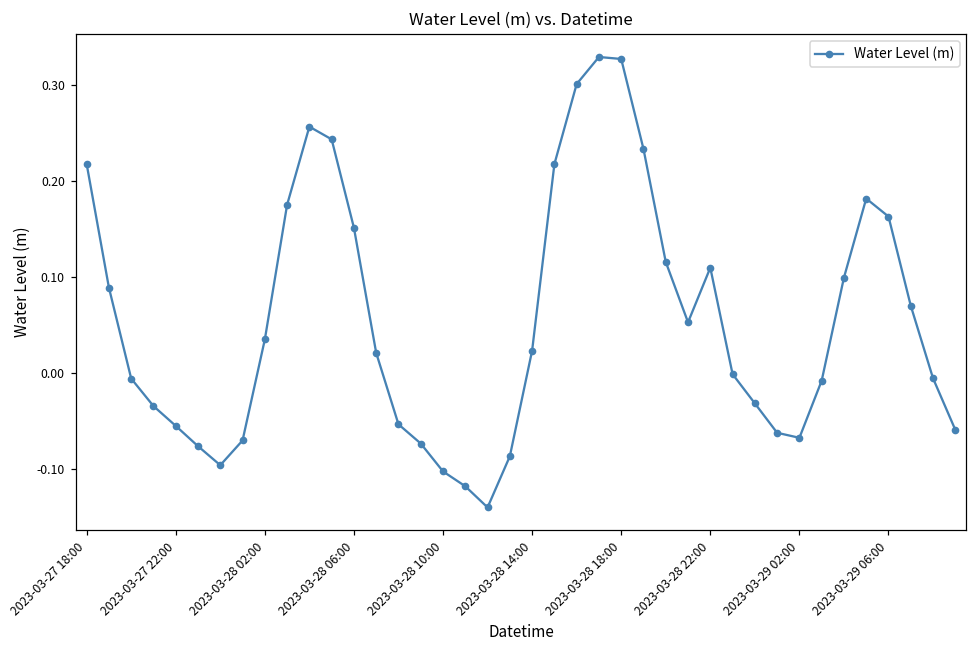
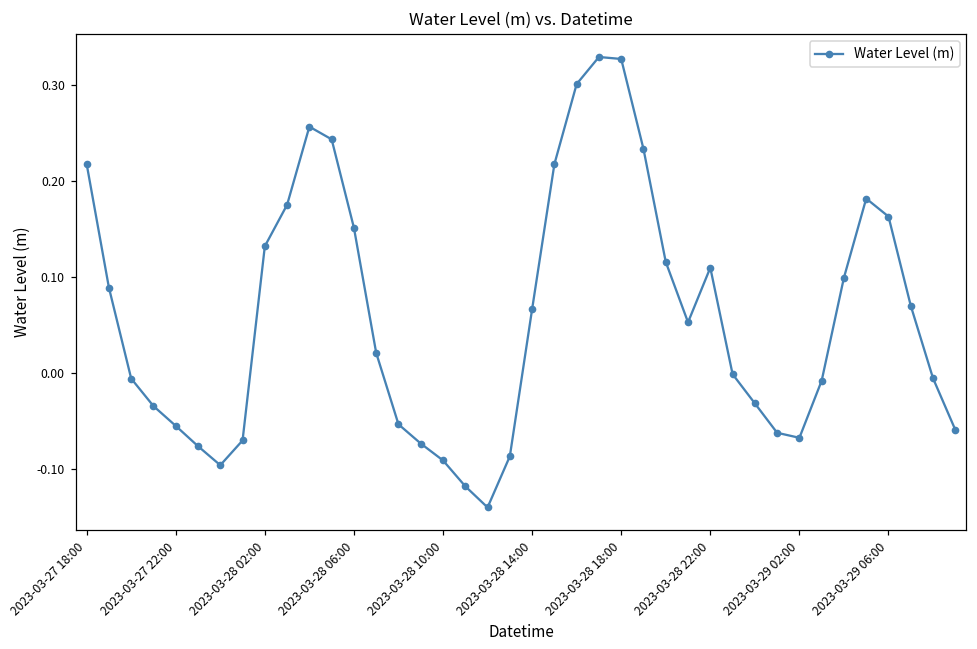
  {
    "2023-03-27 18:00": 0.22,
    "2023-03-27 22:00": -0.05,
-   "2023-03-28 02:00": 0.04,
+   "2023-03-28 02:00": 0.13,
    "2023-03-28 06:00": 0.15,
-   "2023-03-28 10:00": -0.10,
-   "2023-03-28 14:00": 0.02,
+   "2023-03-28 10:00": -0.09,
+   "2023-03-28 14:00": 0.07,
    "2023-03-28 18:00": 0.33,
    "2023-03-28 22:00": 0.11,
    "2023-03-29 02:00": -0.07,
    "2023-03-29 06:00": 0.16
  }
